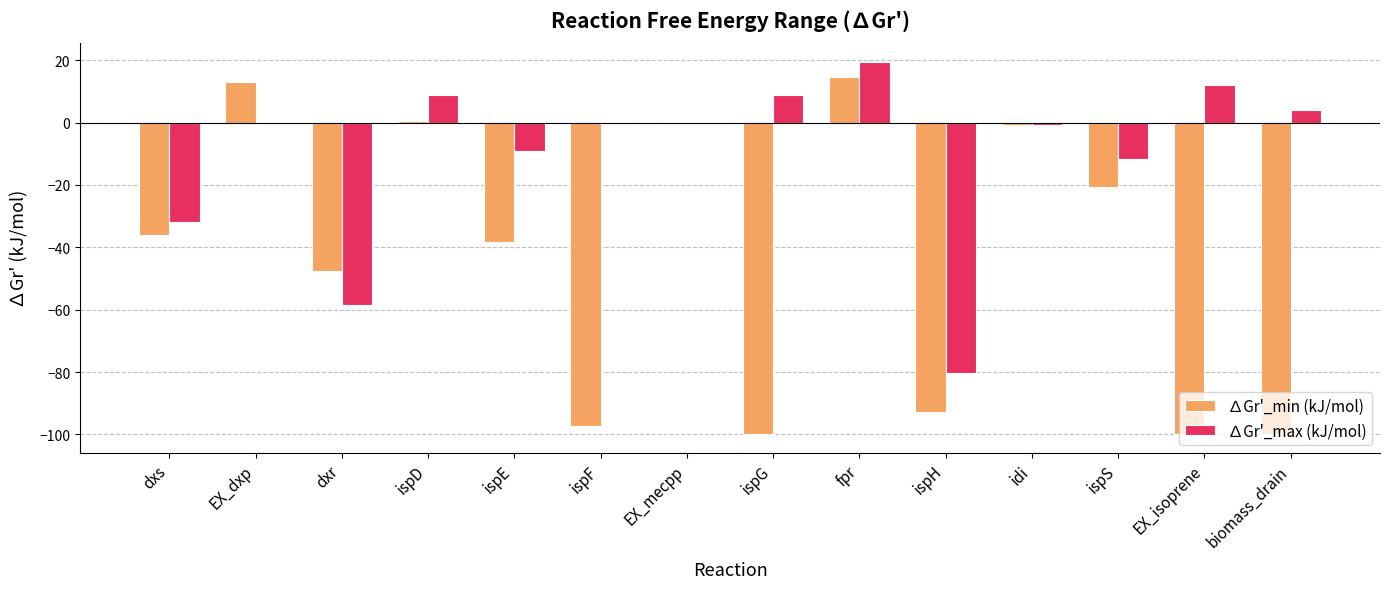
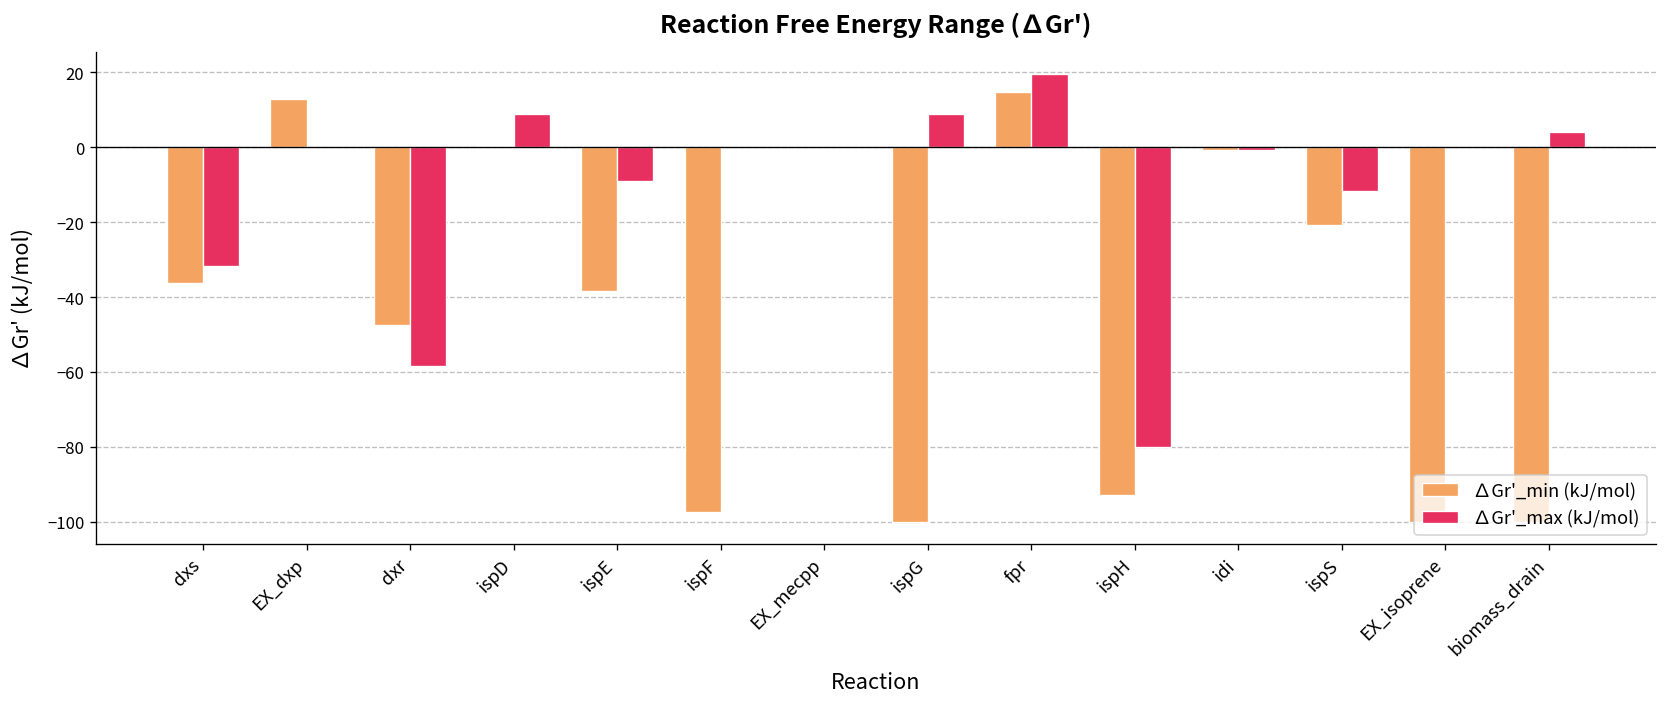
  {
    "∆Gr'_min (kJ/mol)": {
      "dxs": -36,
      "EX_dxp": 13,
      "dxr": -48,
      "ispE": -38,
      "ispF": -97,
      "EX_mecpp": 0,
      "ispG": -100,
      "fpr": 15,
      "ispH": -93,
      "idi": -1,
      "ispS": -21
    },
    "∆Gr'_max (kJ/mol)": {
      "dxs": -32,
      "EX_dxp": 0,
      "dxr": -58,
      "ispD": 9,
      "ispE": -9,
      "EX_mecpp": 0,
      "ispG": 9,
      "fpr": 20,
      "ispH": -80,
      "idi": -1,
      "ispS": -12,
-     "EX_isoprene": 12,
+     "EX_isoprene": 0,
      "biomass_drain": 4
    }
  }
